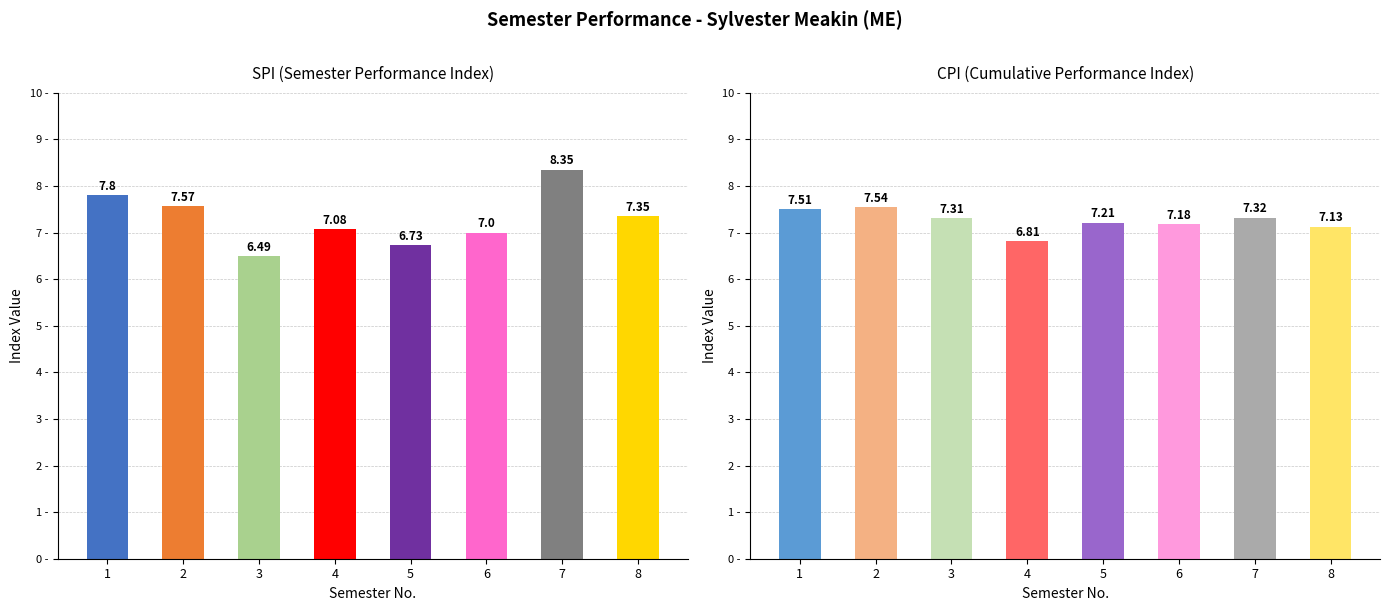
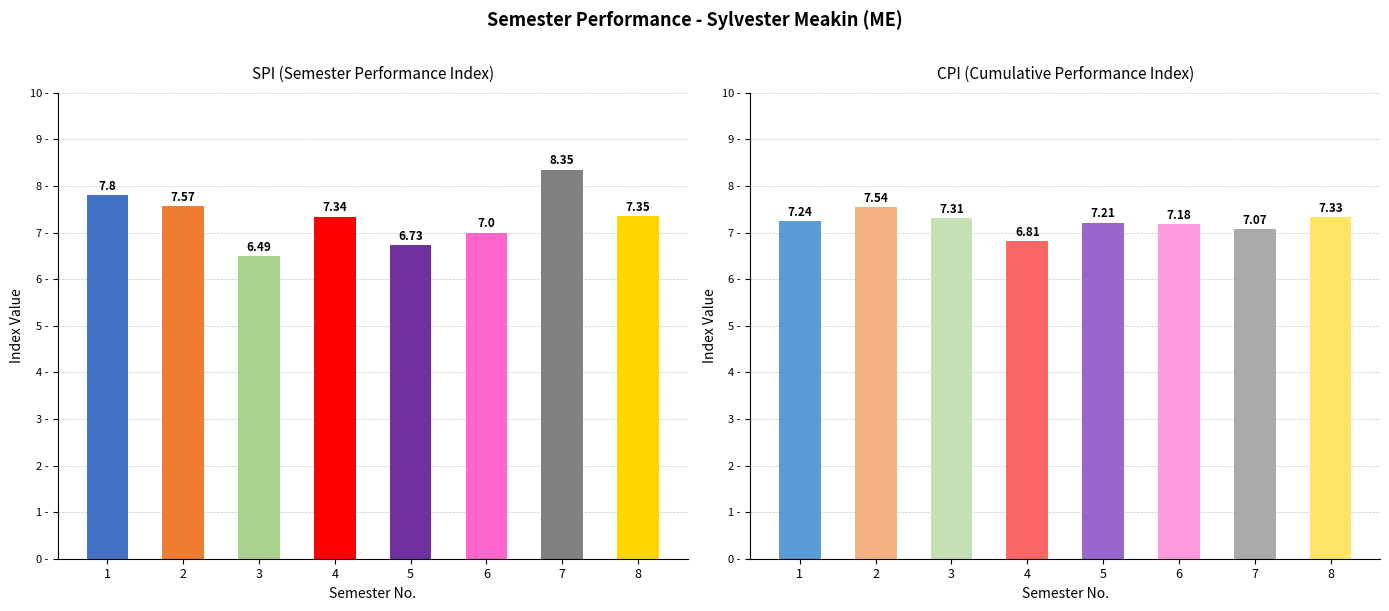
  {
    "SPI (Semester Performance Index)": {
      "1": 7.8,
      "2": 7.57,
      "3": 6.49,
-     "4": 7.08,
+     "4": 7.34,
      "5": 6.73,
      "6": 7.0,
      "7": 8.35,
      "8": 7.35
    },
    "CPI (Cumulative Performance Index)": {
-     "1": 7.51,
+     "1": 7.24,
      "2": 7.54,
      "3": 7.31,
      "4": 6.81,
      "5": 7.21,
      "6": 7.18,
-     "7": 7.32,
-     "8": 7.13
+     "7": 7.07,
+     "8": 7.33
    }
  }
